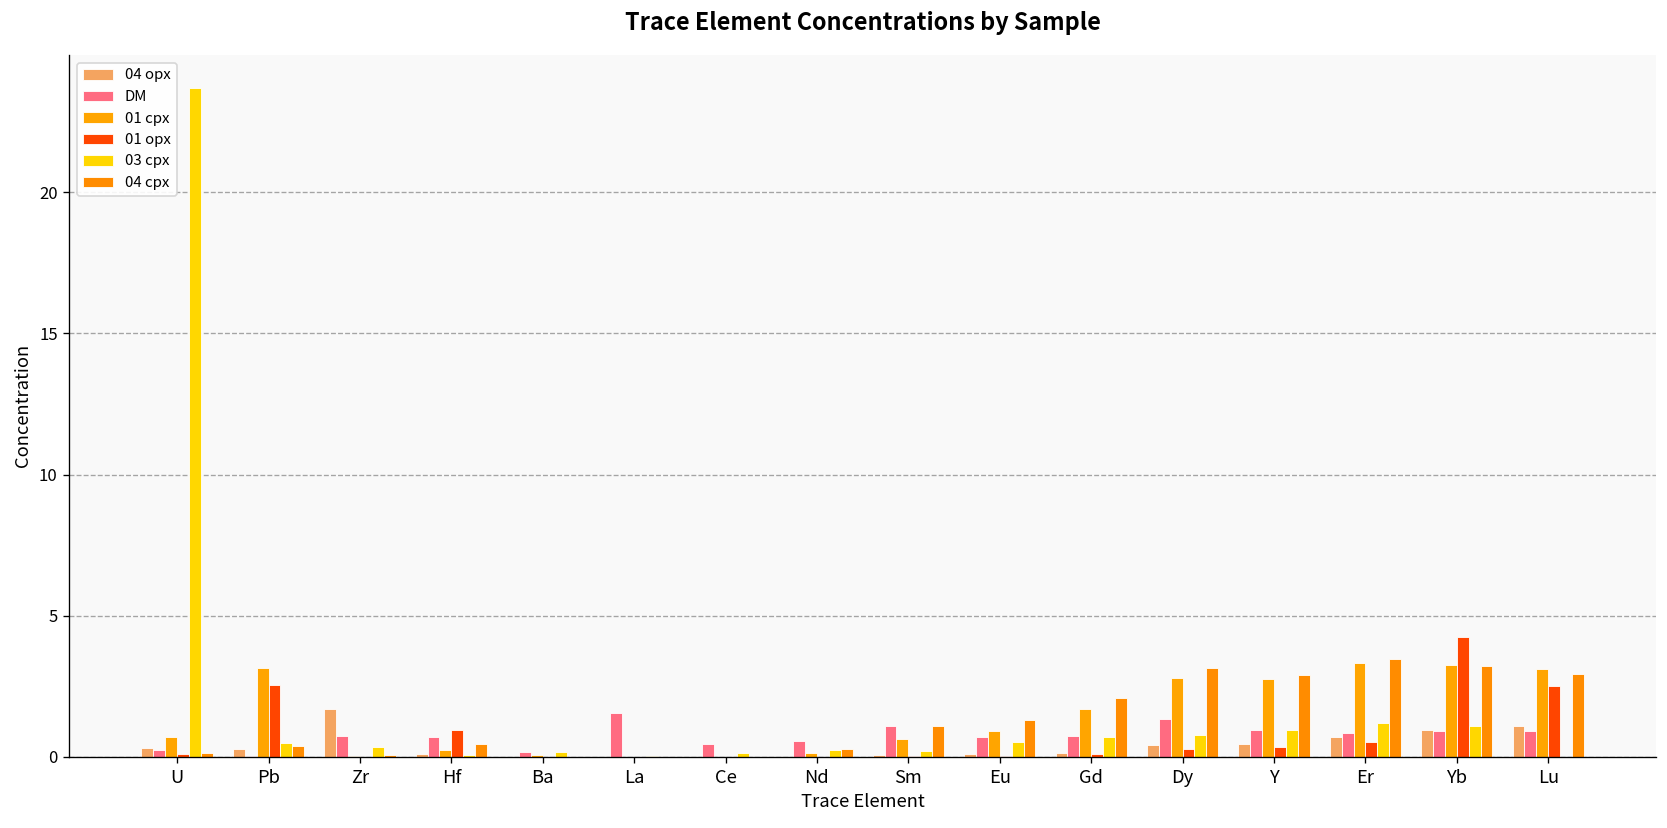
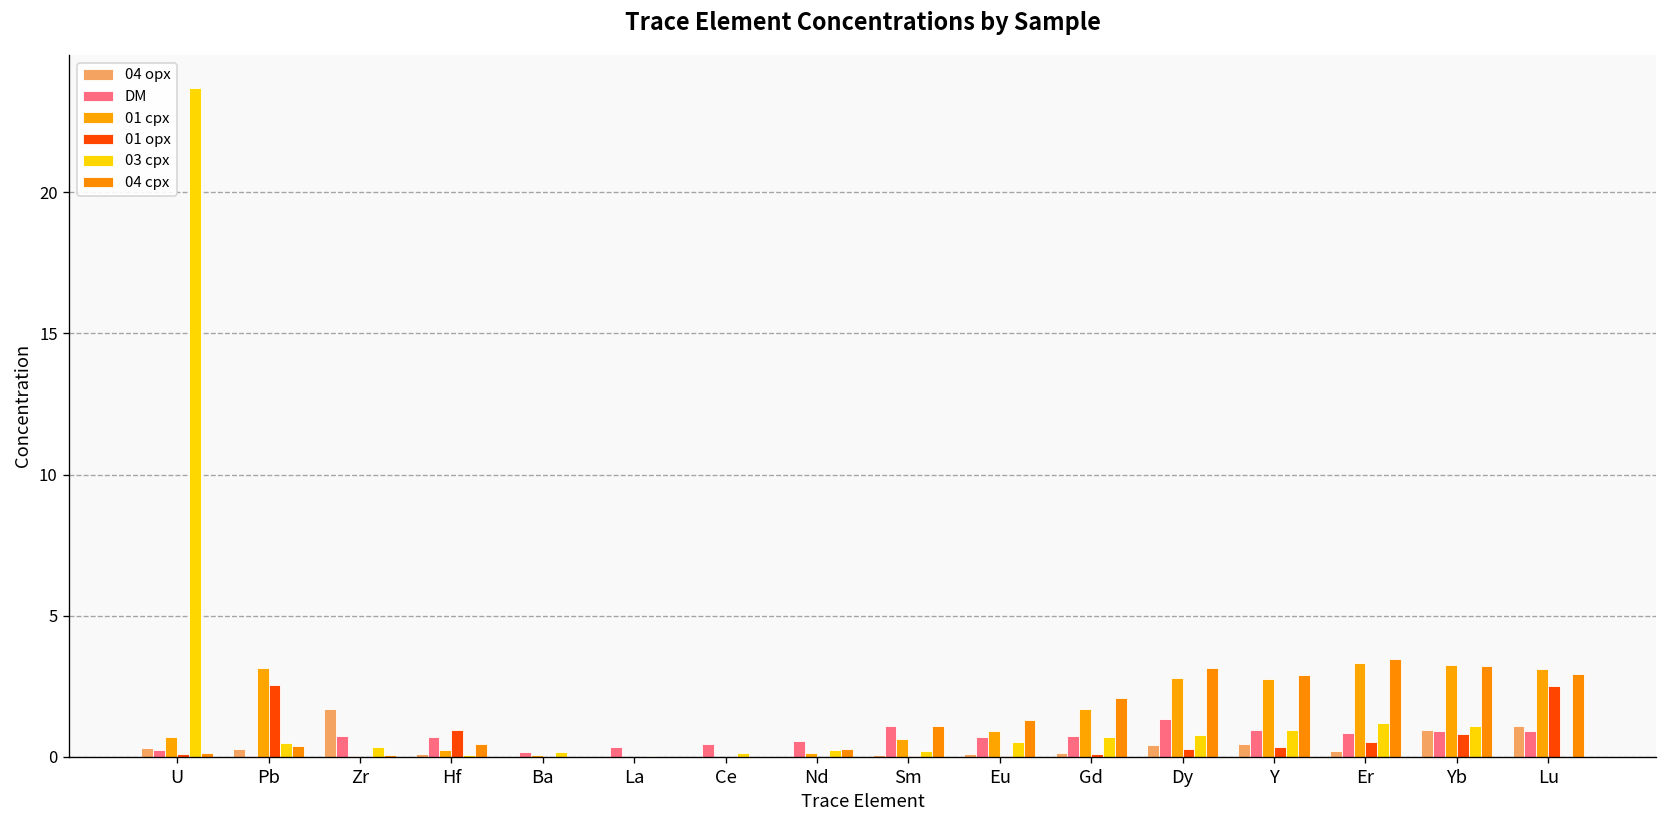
  {
    "04 opx": {
      "U": 0.3,
      "Pb": 0.3,
      "Zr": 1.7,
      "Hf": 0.1,
      "Gd": 0.2,
      "Dy": 0.4,
      "Y": 0.5,
-     "Er": 0.7,
+     "Er": 0.2,
      "Yb": 1.0,
      "Lu": 1.1
    },
    "DM": {
      "U": 0.2,
      "Zr": 0.8,
      "Hf": 0.7,
      "Ba": 0.2,
-     "La": 1.6,
+     "La": 0.4,
      "Ce": 0.5,
      "Nd": 0.6,
      "Sm": 1.1,
      "Eu": 0.7,
      "Gd": 0.7,
      "Dy": 1.3,
      "Y": 0.9,
      "Er": 0.8,
      "Yb": 0.9,
      "Lu": 0.9
    },
    "01 opx": {
      "U": 0.1,
      "Pb": 2.6,
      "Hf": 1.0,
      "Gd": 0.1,
      "Dy": 0.3,
      "Y": 0.4,
      "Er": 0.5,
-     "Yb": 4.3,
+     "Yb": 0.8,
      "Lu": 2.5
    }
  }
